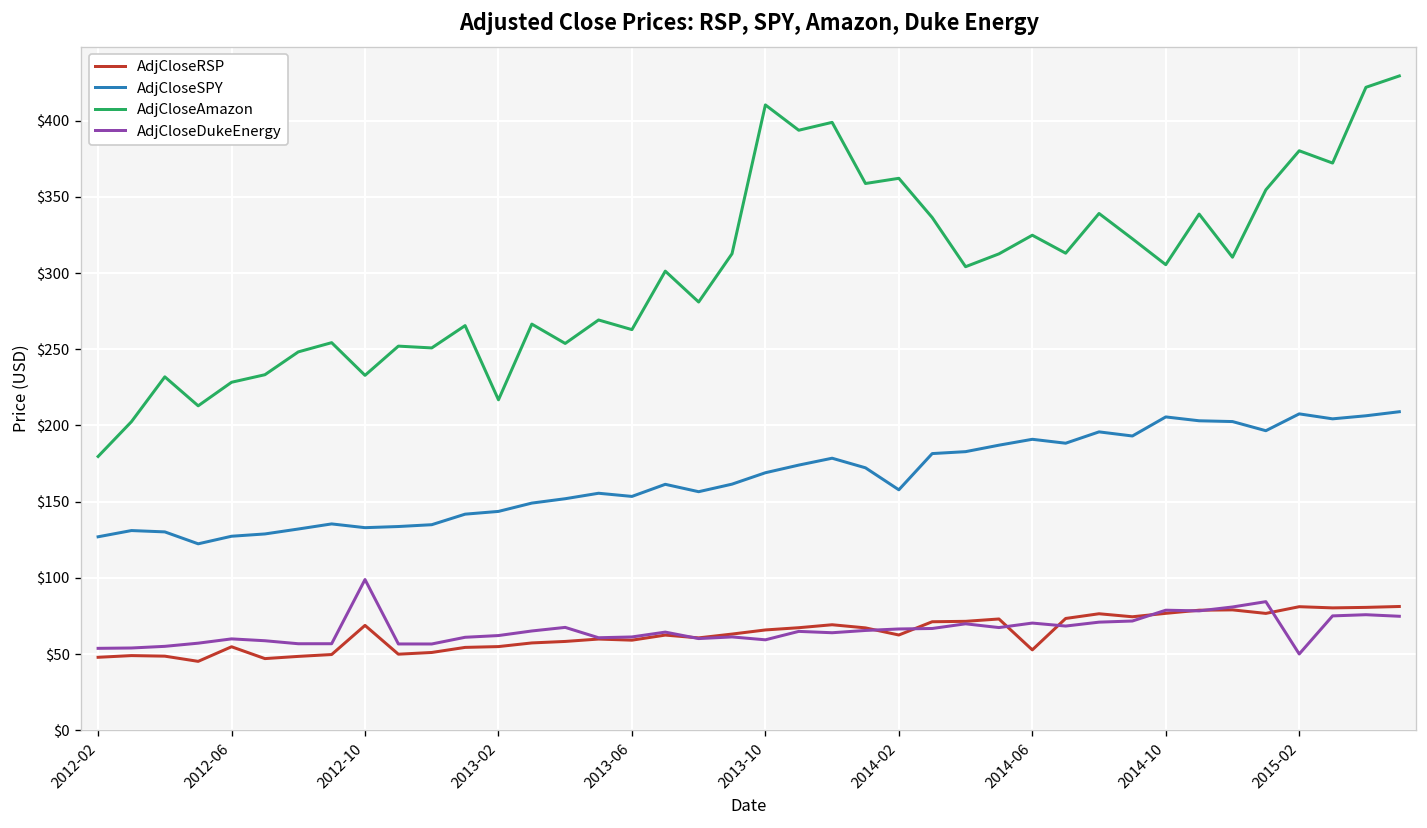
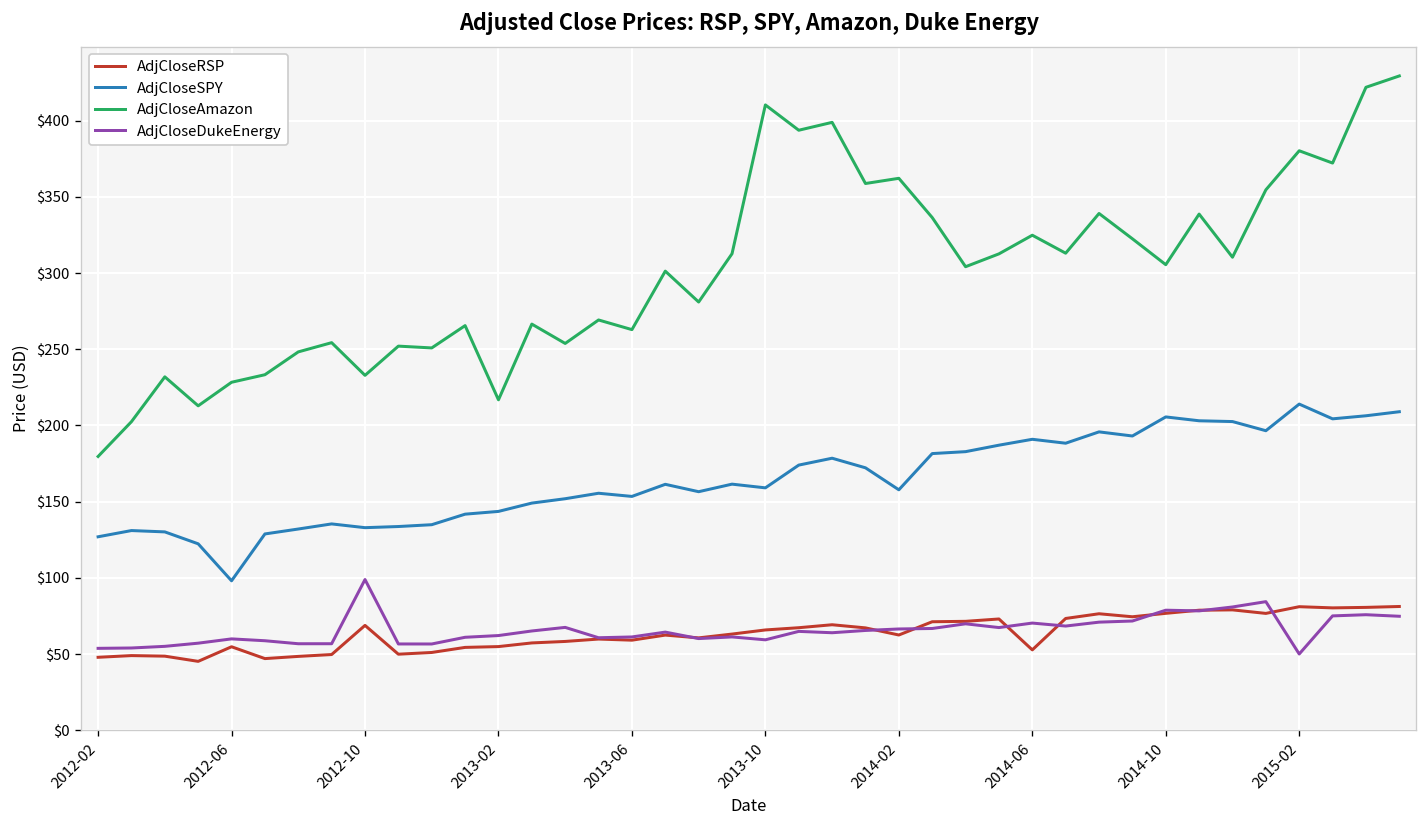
  {
    "AdjCloseRSP": {
      "2012-02": "$48",
      "2012-06": "$55",
      "2012-10": "$69",
      "2013-02": "$55",
      "2013-06": "$59",
      "2013-10": "$66",
      "2014-02": "$63",
      "2014-06": "$53",
      "2014-10": "$77",
      "2015-02": "$81"
    },
    "AdjCloseSPY": {
      "2012-02": "$127",
-     "2012-06": "$127",
+     "2012-06": "$98",
      "2012-10": "$133",
      "2013-02": "$144",
      "2013-06": "$153",
-     "2013-10": "$169",
+     "2013-10": "$159",
      "2014-02": "$158",
      "2014-06": "$191",
      "2014-10": "$206",
-     "2015-02": "$208"
+     "2015-02": "$214"
    },
    "AdjCloseAmazon": {
      "2012-02": "$180",
      "2012-06": "$228",
      "2012-10": "$233",
      "2013-02": "$217",
      "2013-06": "$263",
      "2013-10": "$410",
      "2014-02": "$362",
      "2014-06": "$325",
      "2014-10": "$305",
      "2015-02": "$380"
    },
    "AdjCloseDukeEnergy": {
      "2012-02": "$54",
      "2012-06": "$60",
      "2012-10": "$99",
      "2013-02": "$62",
      "2013-06": "$61",
      "2013-10": "$59",
      "2014-02": "$67",
      "2014-06": "$70",
      "2014-10": "$79",
      "2015-02": "$50"
    }
  }
